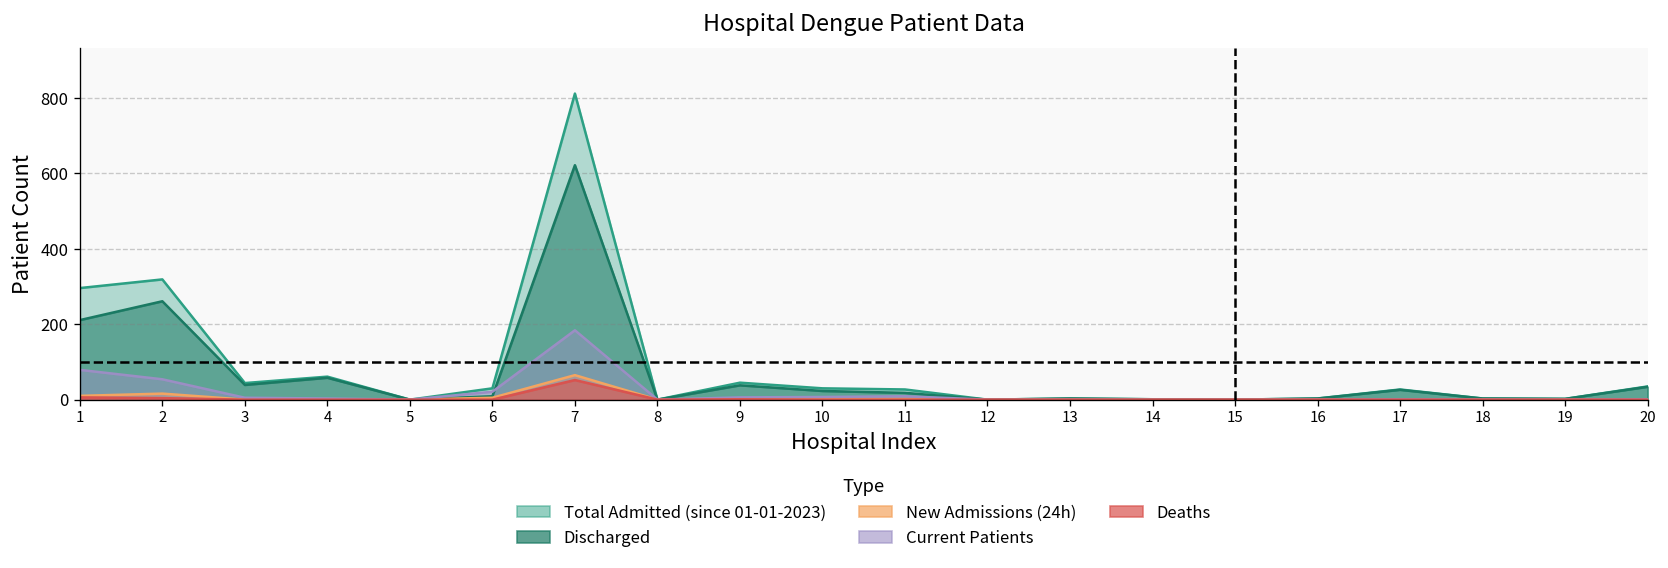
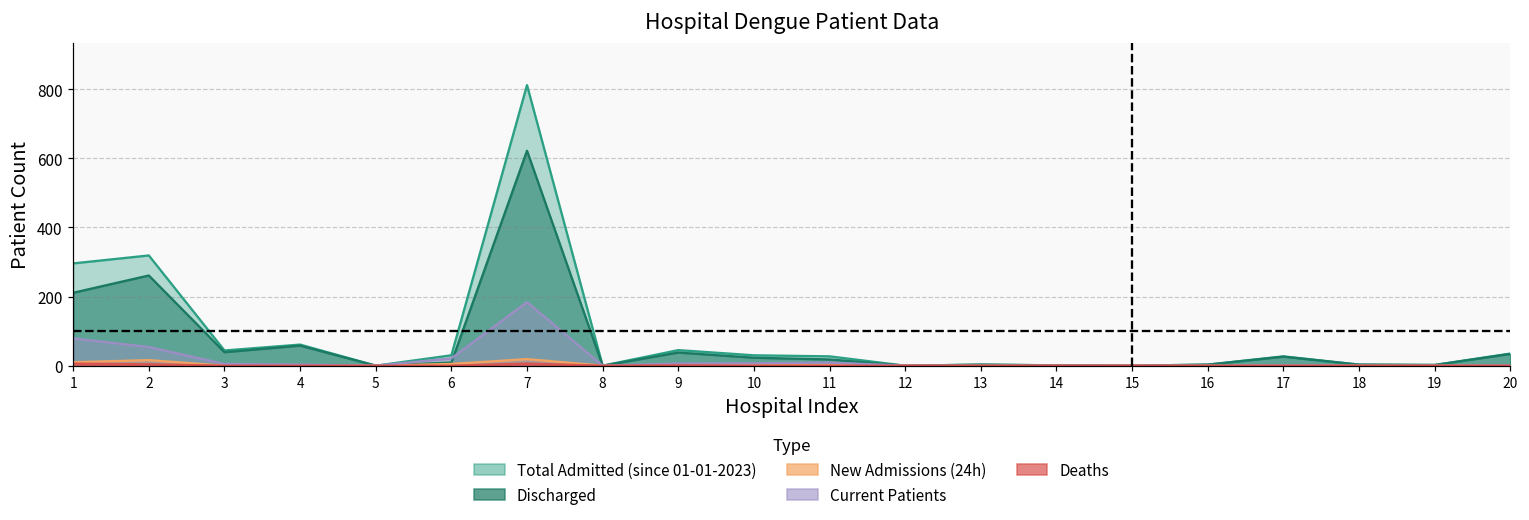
  {
    "New Admissions (24h)": {
      "2": 20,
-     "7": 70
+     "7": 20
    },
    "Deaths": {
      "2": 0,
-     "7": 50
+     "7": 10
    }
  }
